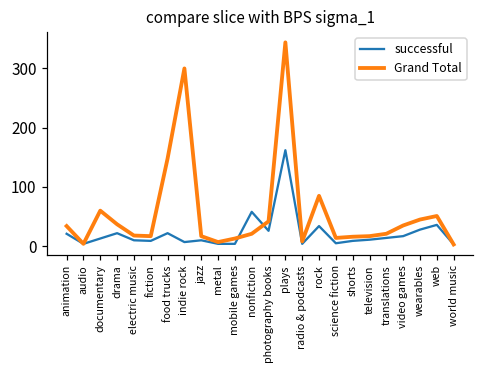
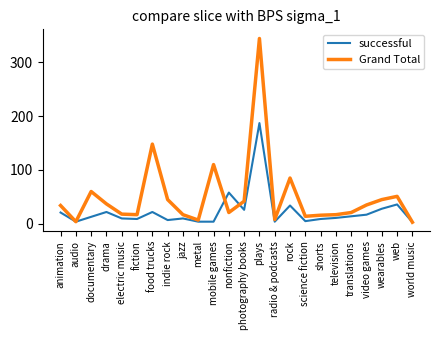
  {
    "successful": {
      "animation": 20,
      "documentary": 10,
      "drama": 20,
      "electric music": 10,
      "fiction": 10,
      "food trucks": 20,
      "indie rock": 10,
      "jazz": 10,
      "mobile games": 0,
      "nonfiction": 60,
      "photography books": 30,
-     "plays": 160,
+     "plays": 190,
      "rock": 30,
      "science fiction": 10,
      "shorts": 10,
      "television": 10,
      "translations": 10,
      "video games": 20,
      "wearables": 30,
      "web": 40
    },
    "Grand Total": {
      "animation": 30,
      "documentary": 60,
      "drama": 40,
      "electric music": 20,
      "fiction": 20,
      "food trucks": 150,
-     "indie rock": 300,
+     "indie rock": 50,
      "jazz": 20,
-     "mobile games": 10,
+     "mobile games": 110,
      "nonfiction": 20,
      "photography books": 40,
      "plays": 340,
      "rock": 90,
      "science fiction": 10,
      "shorts": 20,
      "television": 20,
      "translations": 20,
      "video games": 40,
      "wearables": 50,
      "web": 50
    }
  }
